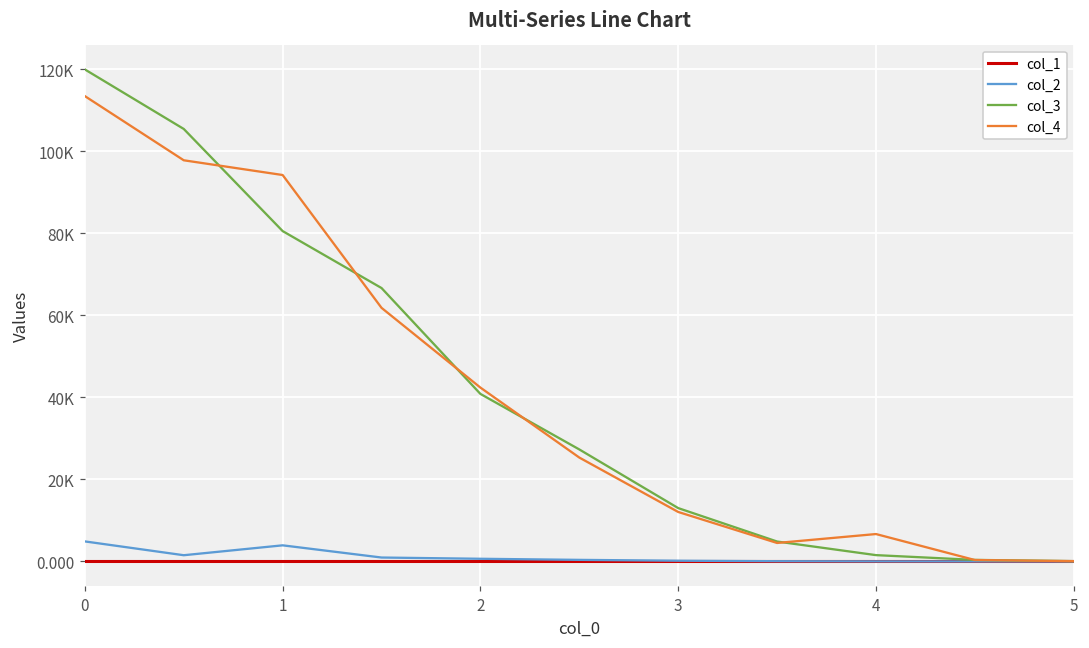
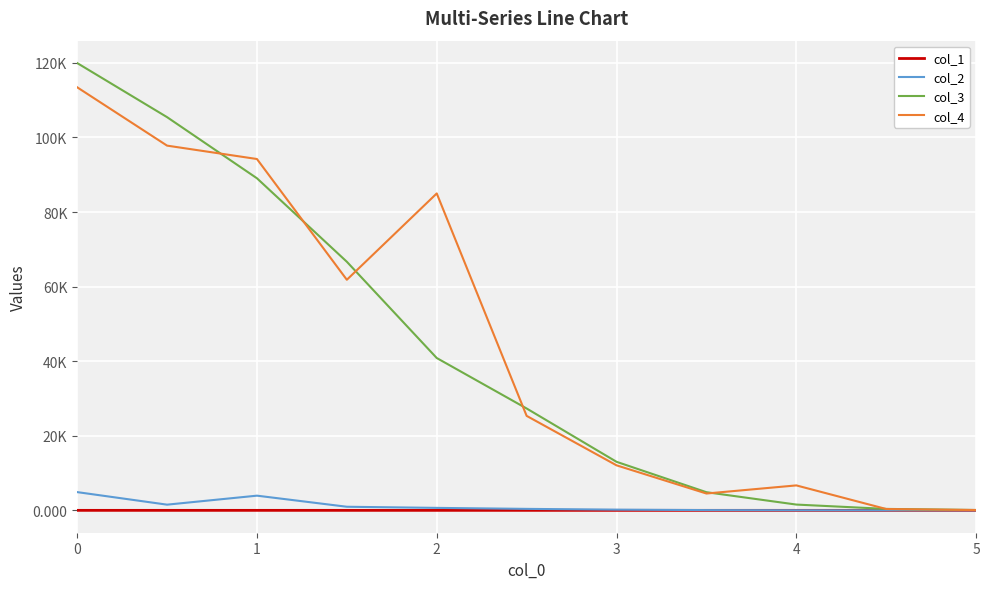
  {
    "col_1": {
      "0": 0,
      "1": 0
    },
    "col_2": {
      "0": 5000,
      "1": 4000
    },
    "col_3": {
      "0": 120000,
-     "1": 81000,
+     "1": 89000,
      "2": 41000,
      "3": 13000,
      "4": 2000
    },
    "col_4": {
      "0": 113000,
      "1": 94000,
-     "2": 42000,
+     "2": 85000,
      "3": 12000,
      "4": 7000
    }
  }
